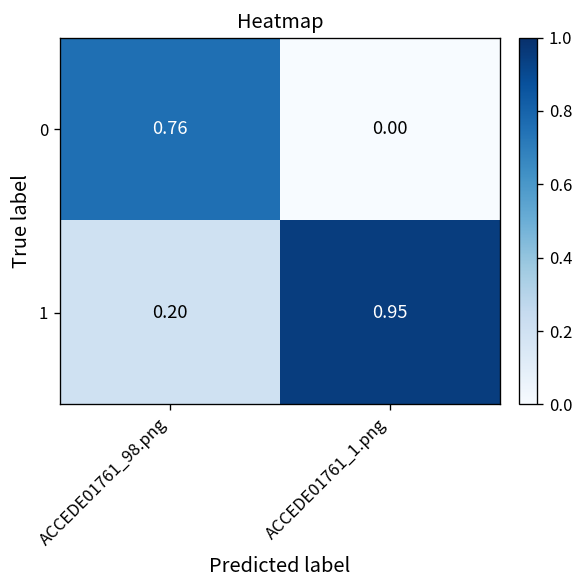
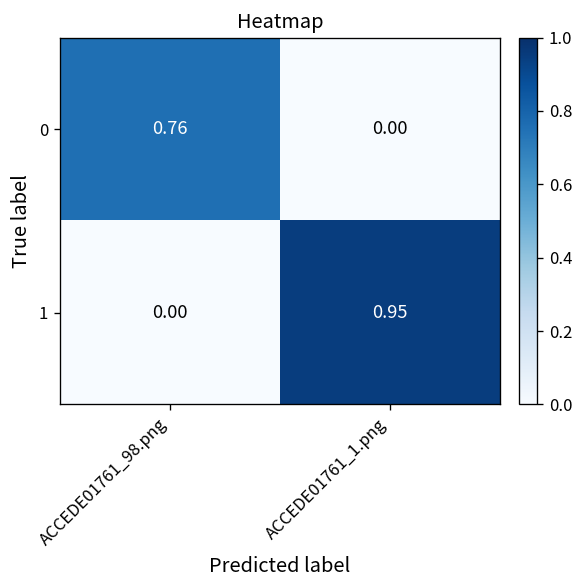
  {
    "0": {
      "ACCEDE01761_98.png": 0.76,
      "ACCEDE01761_1.png": 0.00
    },
    "1": {
-     "ACCEDE01761_98.png": 0.20,
+     "ACCEDE01761_98.png": 0.00,
      "ACCEDE01761_1.png": 0.95
    }
  }
